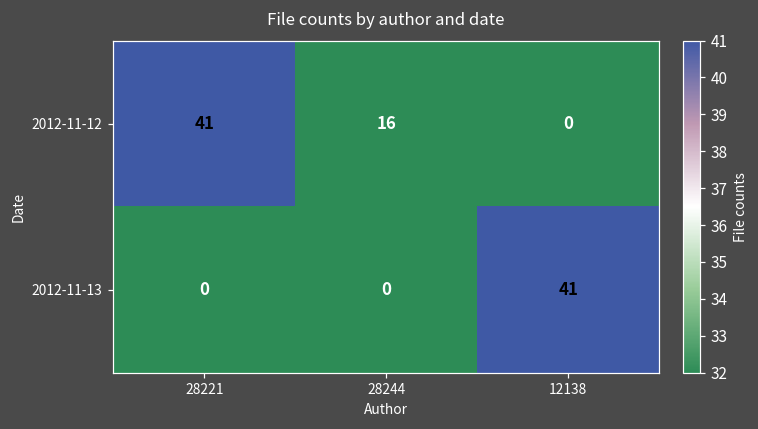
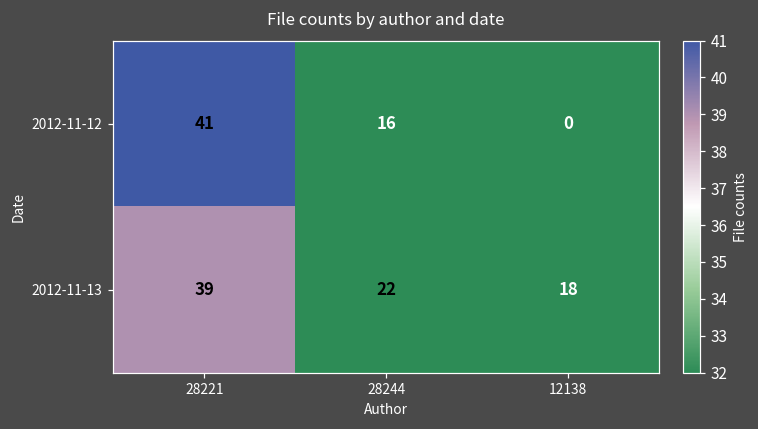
  {
    "2012-11-12": {
      "28221": 41,
      "28244": 16,
      "12138": 0
    },
    "2012-11-13": {
-     "28221": 0,
-     "28244": 0,
-     "12138": 41
+     "28221": 39,
+     "28244": 22,
+     "12138": 18
    }
  }
